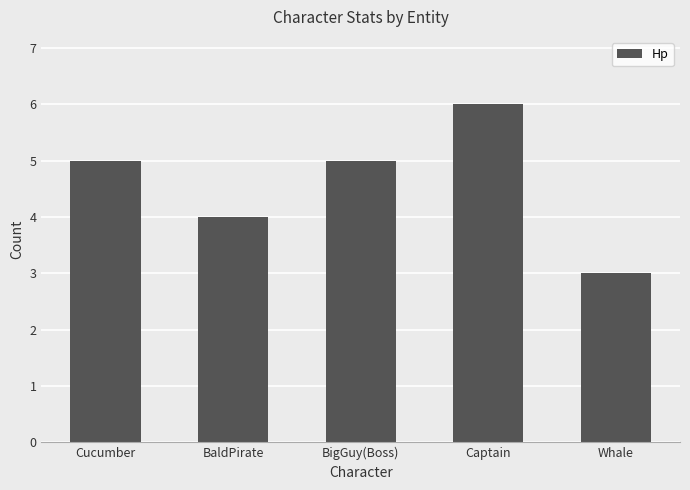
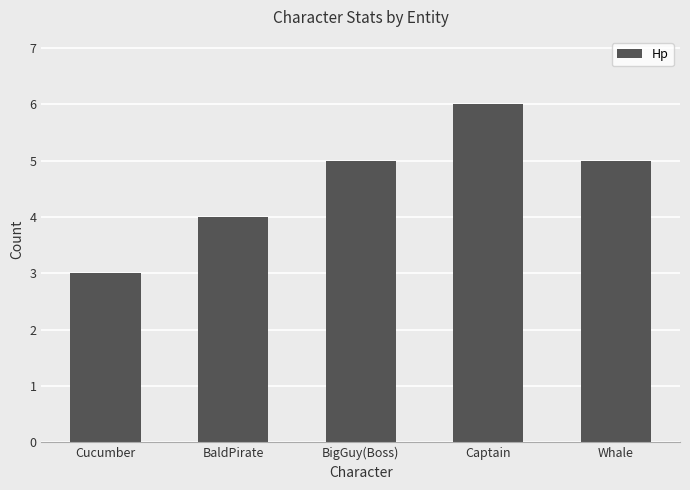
  {
-   "Cucumber": 5,
+   "Cucumber": 3,
    "BaldPirate": 4,
    "BigGuy(Boss)": 5,
    "Captain": 6,
-   "Whale": 3
+   "Whale": 5
  }
